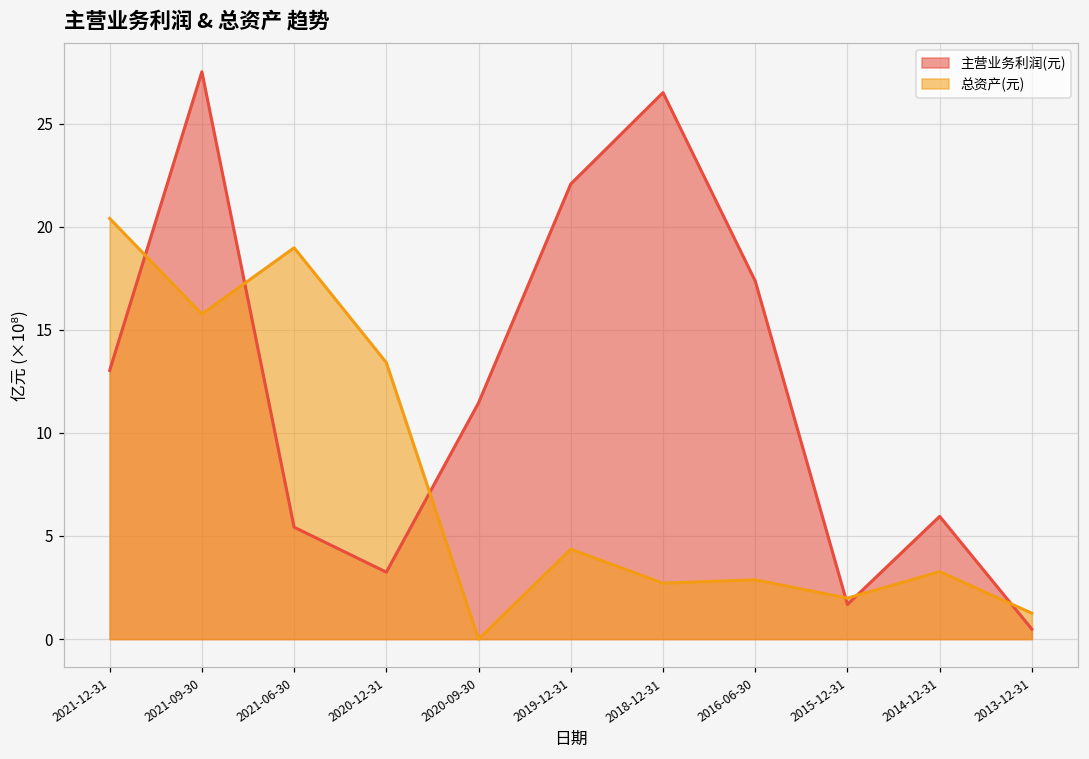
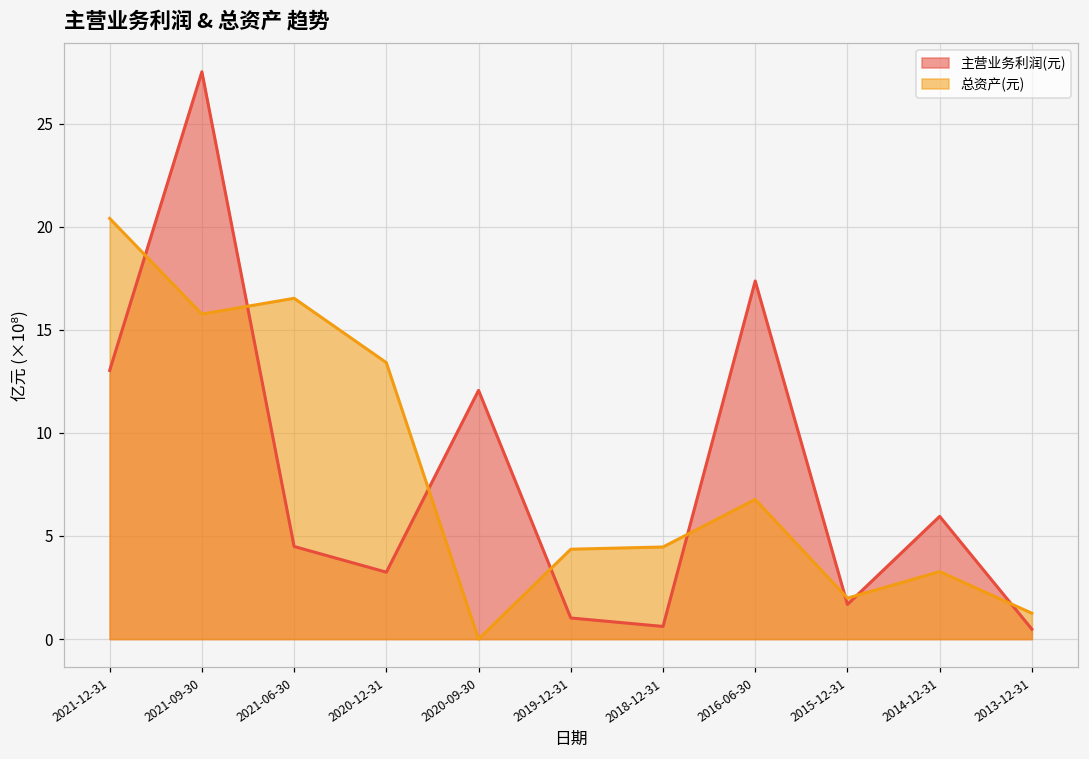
  {
    "主营业务利润(元)": {
      "2021-12-31": 13.0,
      "2021-09-30": 27.5,
-     "2021-06-30": 5.4,
+     "2021-06-30": 4.5,
      "2020-12-31": 3.2,
-     "2020-09-30": 11.5,
-     "2019-12-31": 22.1,
-     "2018-12-31": 26.5,
+     "2020-09-30": 12.1,
+     "2019-12-31": 1.0,
+     "2018-12-31": 0.6,
      "2016-06-30": 17.4,
      "2015-12-31": 1.7,
      "2014-12-31": 5.9,
      "2013-12-31": 0.5
    },
    "总资产(元)": {
      "2021-12-31": 20.4,
      "2021-09-30": 15.8,
-     "2021-06-30": 19.0,
+     "2021-06-30": 16.5,
      "2020-12-31": 13.4,
      "2020-09-30": 0.0,
      "2019-12-31": 4.4,
-     "2018-12-31": 2.7,
-     "2016-06-30": 2.9,
+     "2018-12-31": 4.5,
+     "2016-06-30": 6.8,
      "2015-12-31": 2.0,
      "2014-12-31": 3.3,
      "2013-12-31": 1.3
    }
  }
